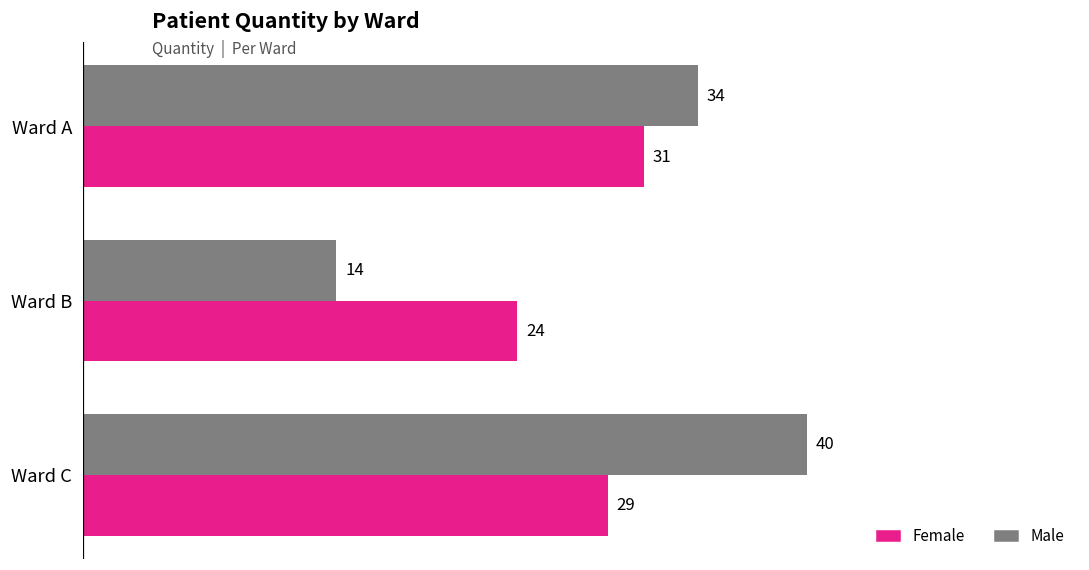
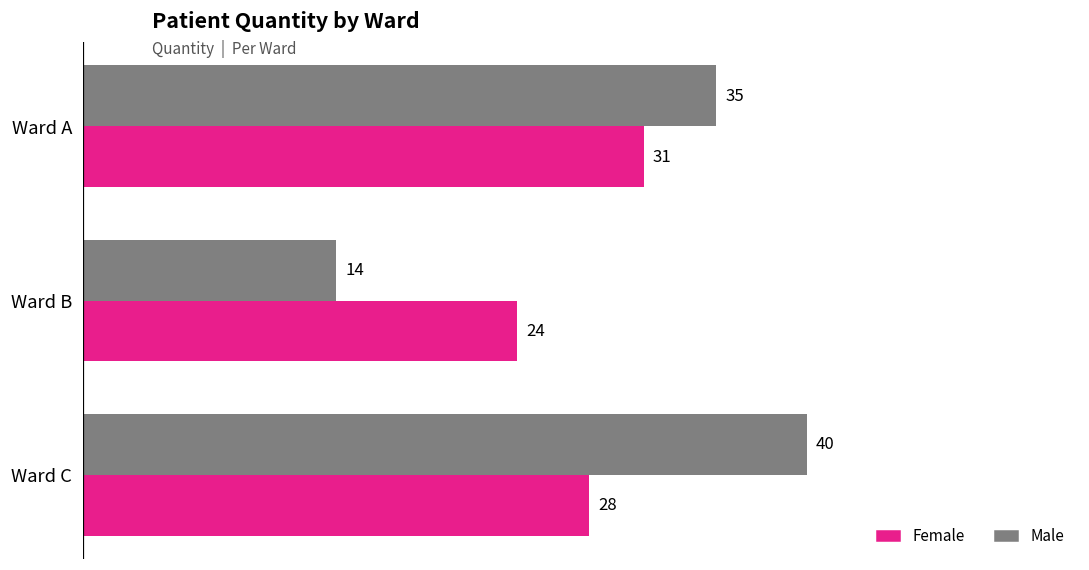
  {
    "Female": {
      "Ward A": 31,
      "Ward B": 24,
-     "Ward C": 29
+     "Ward C": 28
    },
    "Male": {
-     "Ward A": 34,
+     "Ward A": 35,
      "Ward B": 14,
      "Ward C": 40
    }
  }
